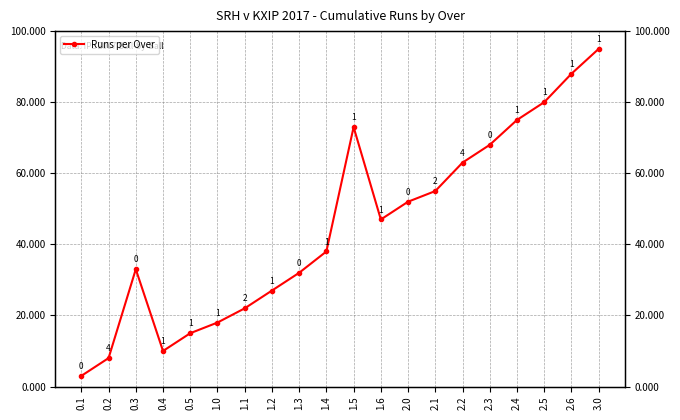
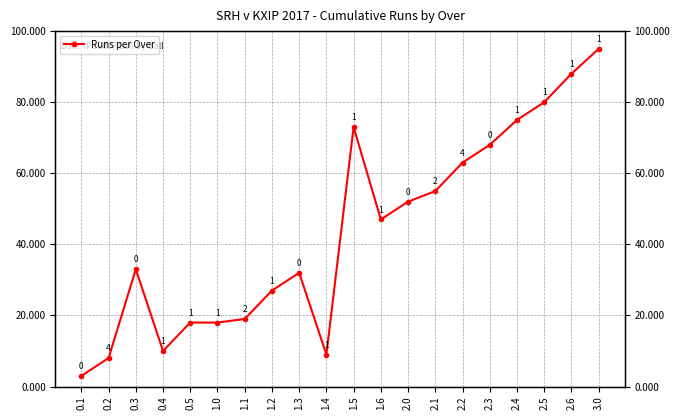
  {
-   "0.5": 15,
-   "1.1": 22,
-   "1.4": 38
+   "0.5": 18,
+   "1.1": 19,
+   "1.4": 9
  }
